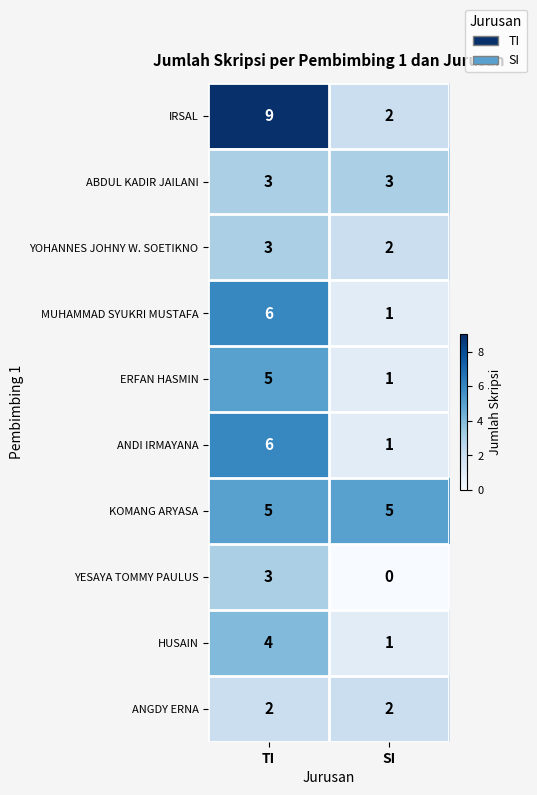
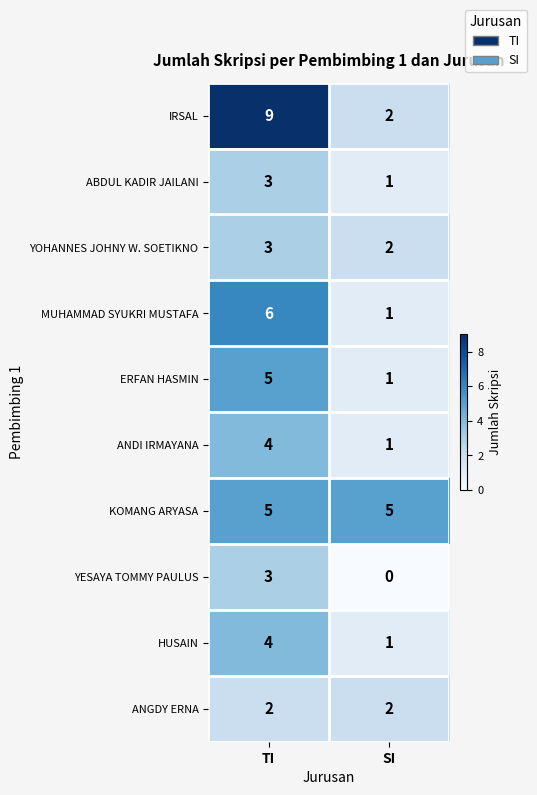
  {
    "IRSAL": {
      "TI": 9,
      "SI": 2
    },
    "ABDUL KADIR JAILANI": {
      "TI": 3,
-     "SI": 3
+     "SI": 1
    },
    "YOHANNES JOHNY W. SOETIKNO": {
      "TI": 3,
      "SI": 2
    },
    "MUHAMMAD SYUKRI MUSTAFA": {
      "TI": 6,
      "SI": 1
    },
    "ERFAN HASMIN": {
      "TI": 5,
      "SI": 1
    },
    "ANDI IRMAYANA": {
-     "TI": 6,
+     "TI": 4,
      "SI": 1
    },
    "KOMANG ARYASA": {
      "TI": 5,
      "SI": 5
    },
    "YESAYA TOMMY PAULUS": {
      "TI": 3,
      "SI": 0
    },
    "HUSAIN": {
      "TI": 4,
      "SI": 1
    },
    "ANGDY ERNA": {
      "TI": 2,
      "SI": 2
    }
  }
